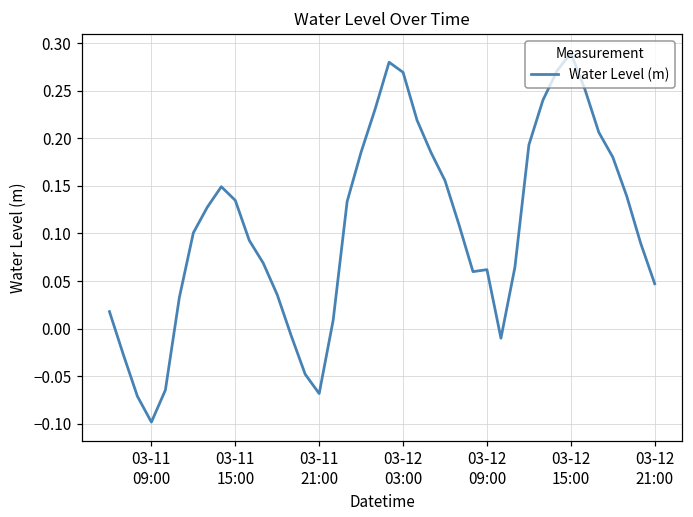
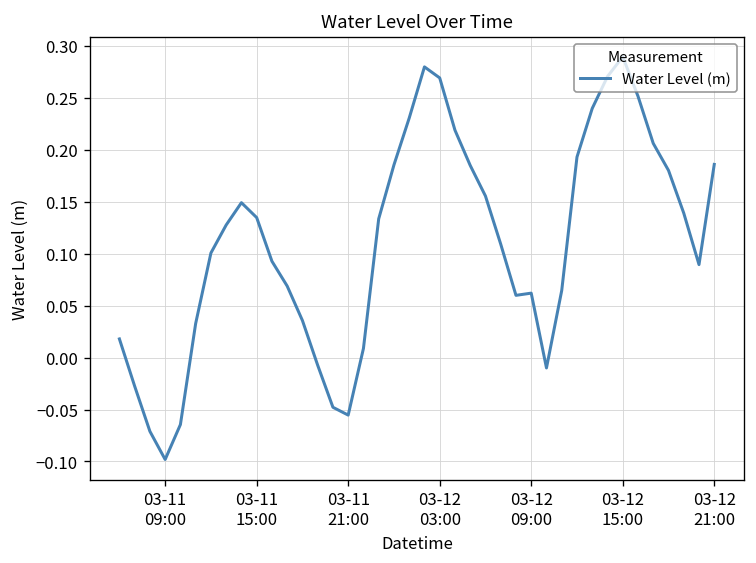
  {
    "03-11 09:00": -0.10,
    "03-11 15:00": 0.13,
-   "03-11 21:00": -0.07,
+   "03-11 21:00": -0.06,
    "03-12 03:00": 0.27,
    "03-12 09:00": 0.06,
-   "03-12 21:00": 0.05
+   "03-12 21:00": 0.19
  }
